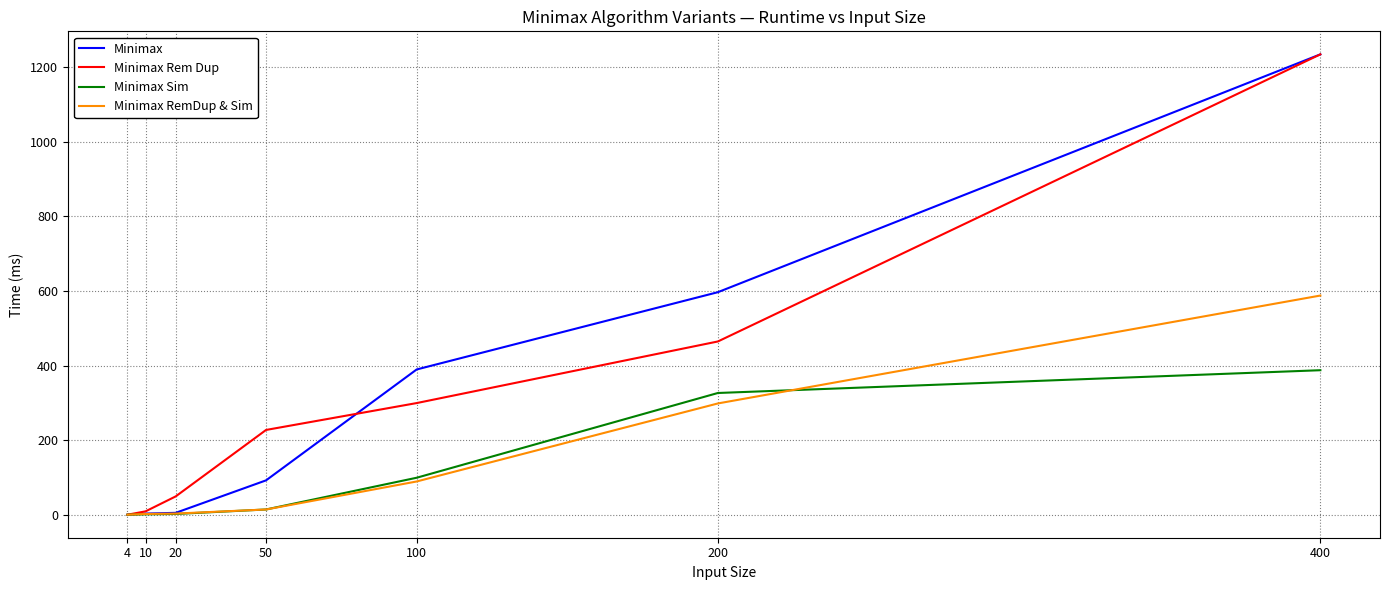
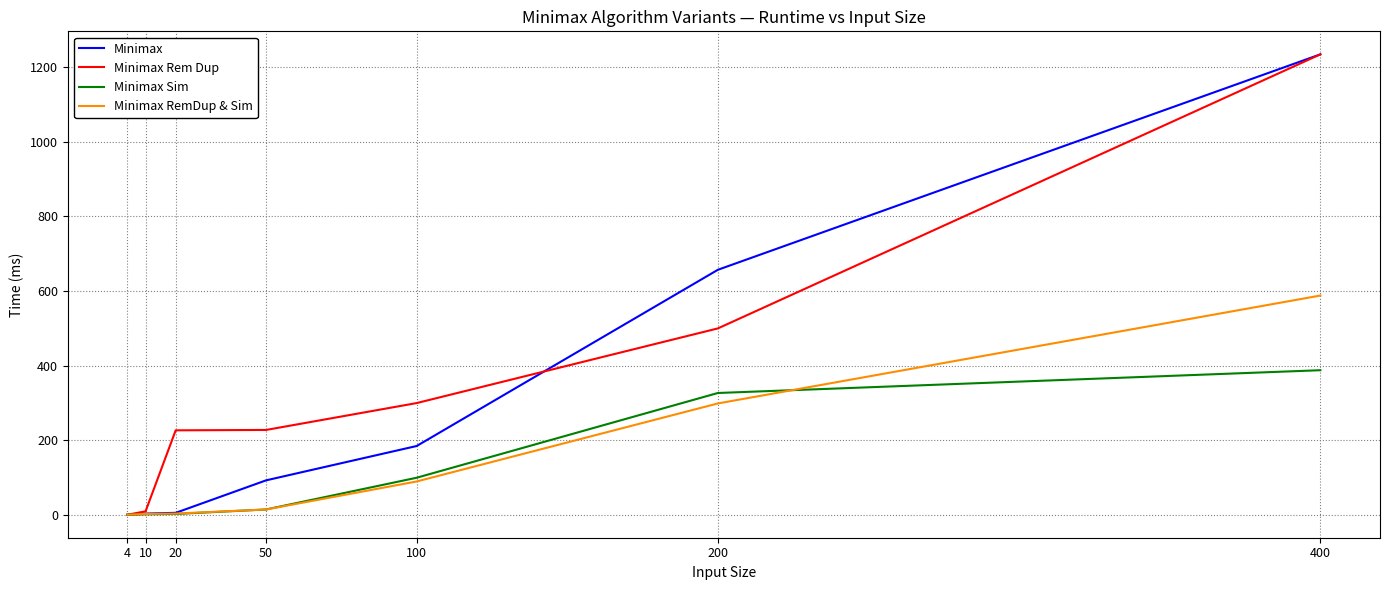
  {
    "Minimax": {
      "50": 90,
-     "100": 390,
-     "200": 600
+     "100": 190,
+     "200": 660
    },
    "Minimax Rem Dup": {
-     "20": 50,
+     "20": 230,
      "50": 230,
      "100": 300,
-     "200": 470
+     "200": 500
    },
    "Minimax Sim": {
      "100": 100,
      "200": 330,
      "400": 390
    },
    "Minimax RemDup & Sim": {
      "100": 90,
      "200": 300,
      "400": 590
    }
  }
